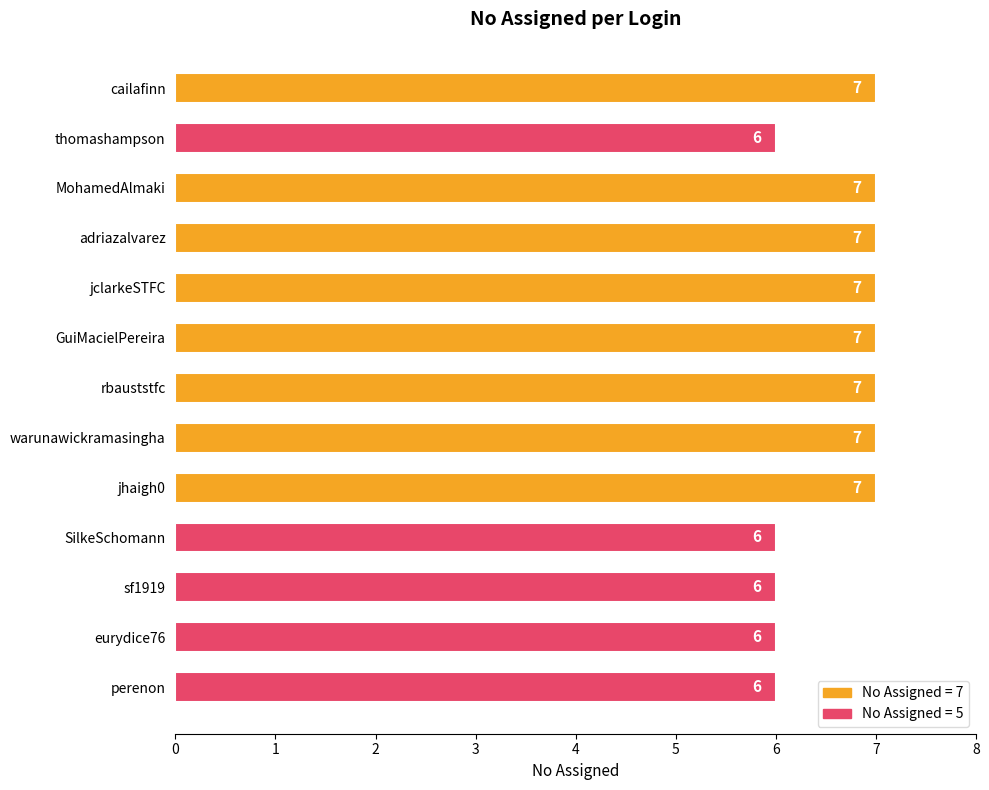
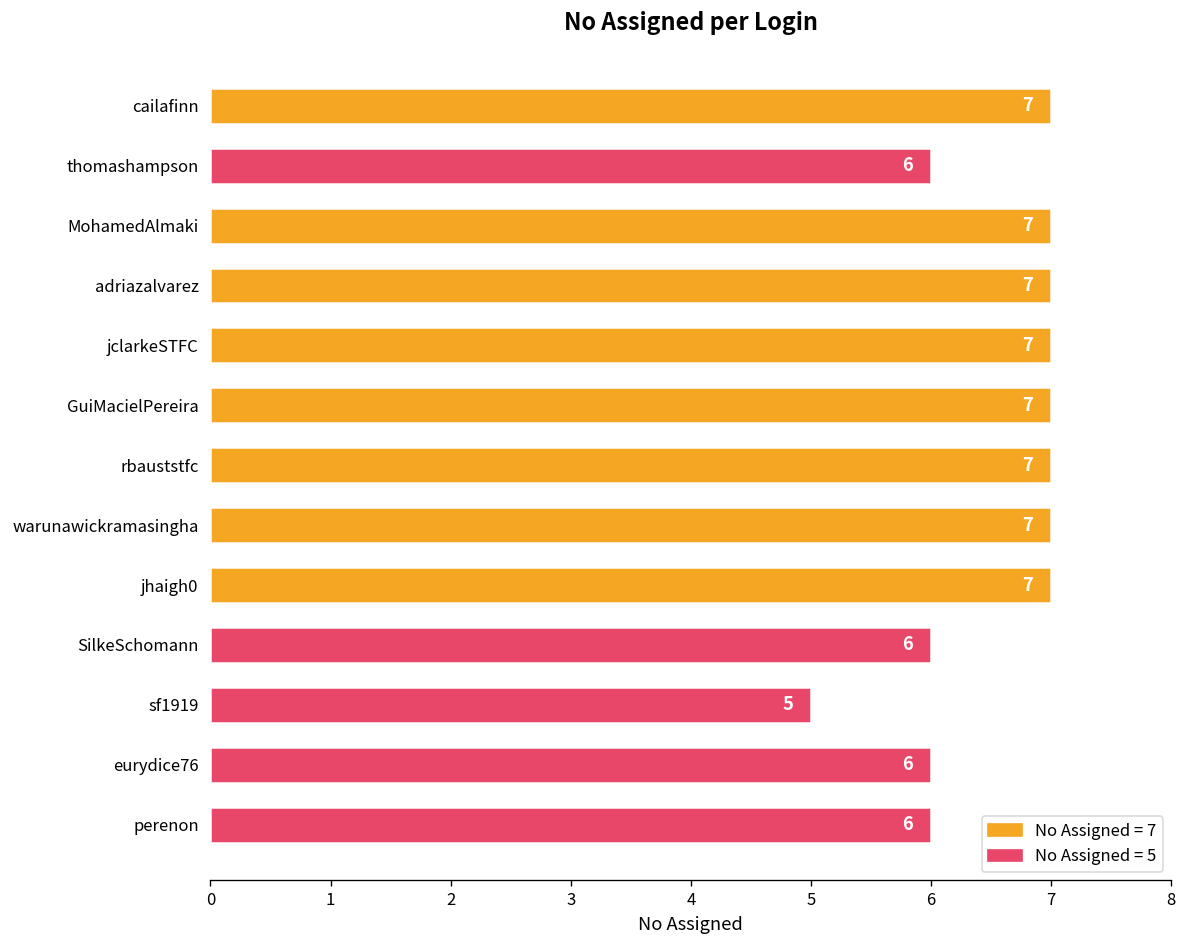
  {
    "cailafinn": 7,
    "thomashampson": 6,
    "MohamedAlmaki": 7,
    "adriazalvarez": 7,
    "jclarkeSTFC": 7,
    "GuiMacielPereira": 7,
    "rbauststfc": 7,
    "warunawickramasingha": 7,
    "jhaigh0": 7,
    "SilkeSchomann": 6,
-   "sf1919": 6,
+   "sf1919": 5,
    "eurydice76": 6,
    "perenon": 6
  }
